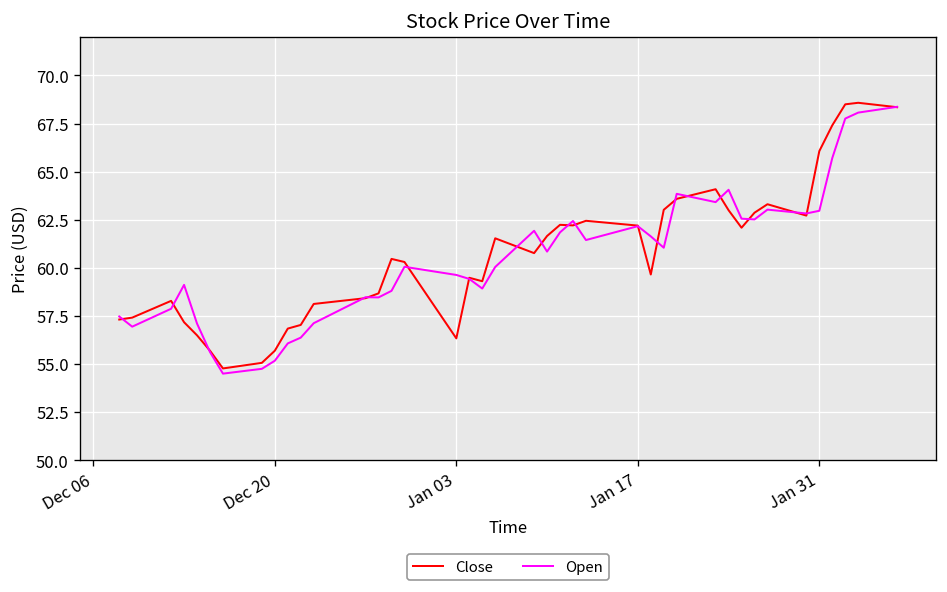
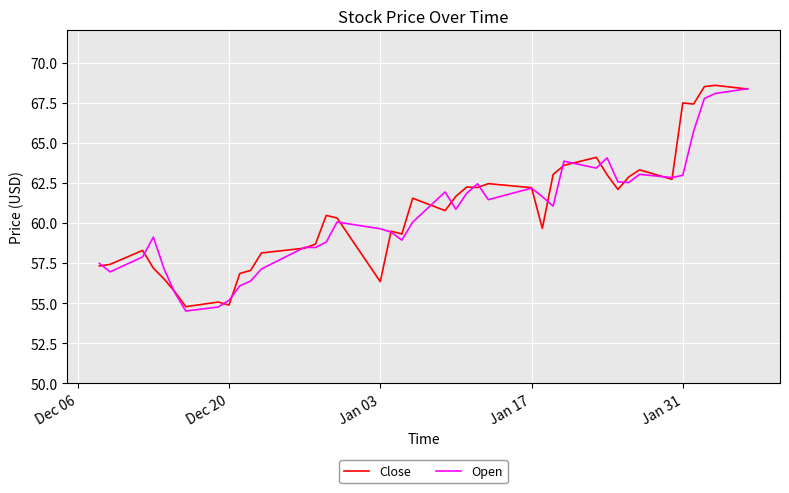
  {
    "Close": {
-     "Dec 20": 55.7,
+     "Dec 20": 54.9,
      "Jan 03": 56.3,
-     "Jan 31": 66.1
+     "Jan 31": 67.5
    },
    "Open": {
      "Dec 20": 55.2,
      "Jan 03": 59.6,
      "Jan 31": 63.0
    }
  }
